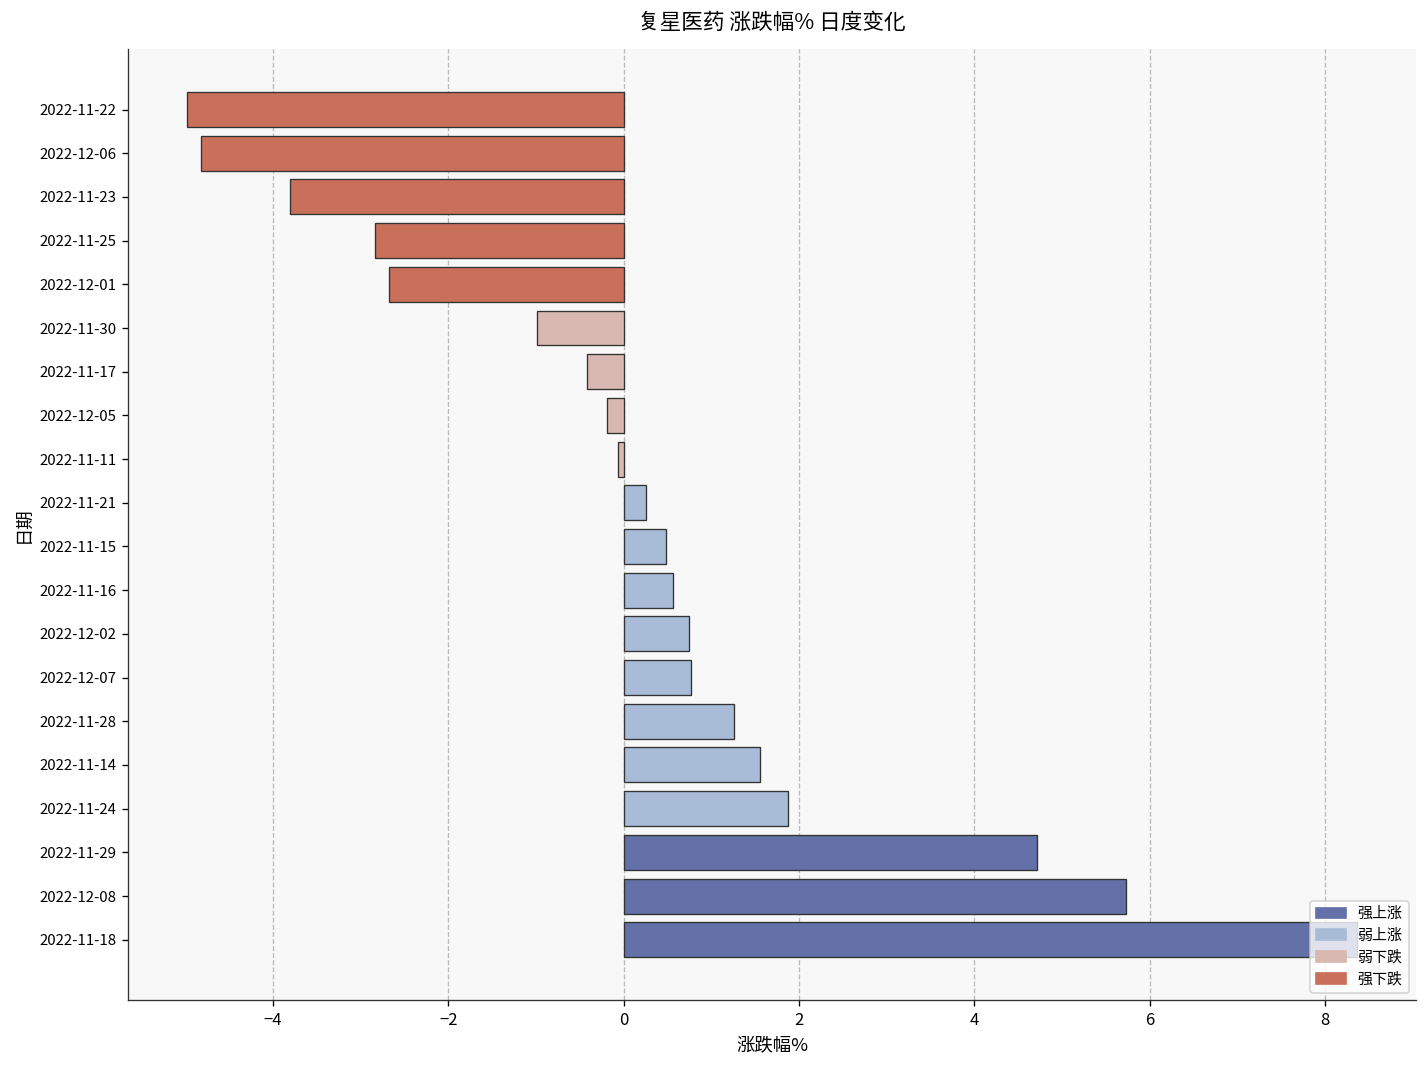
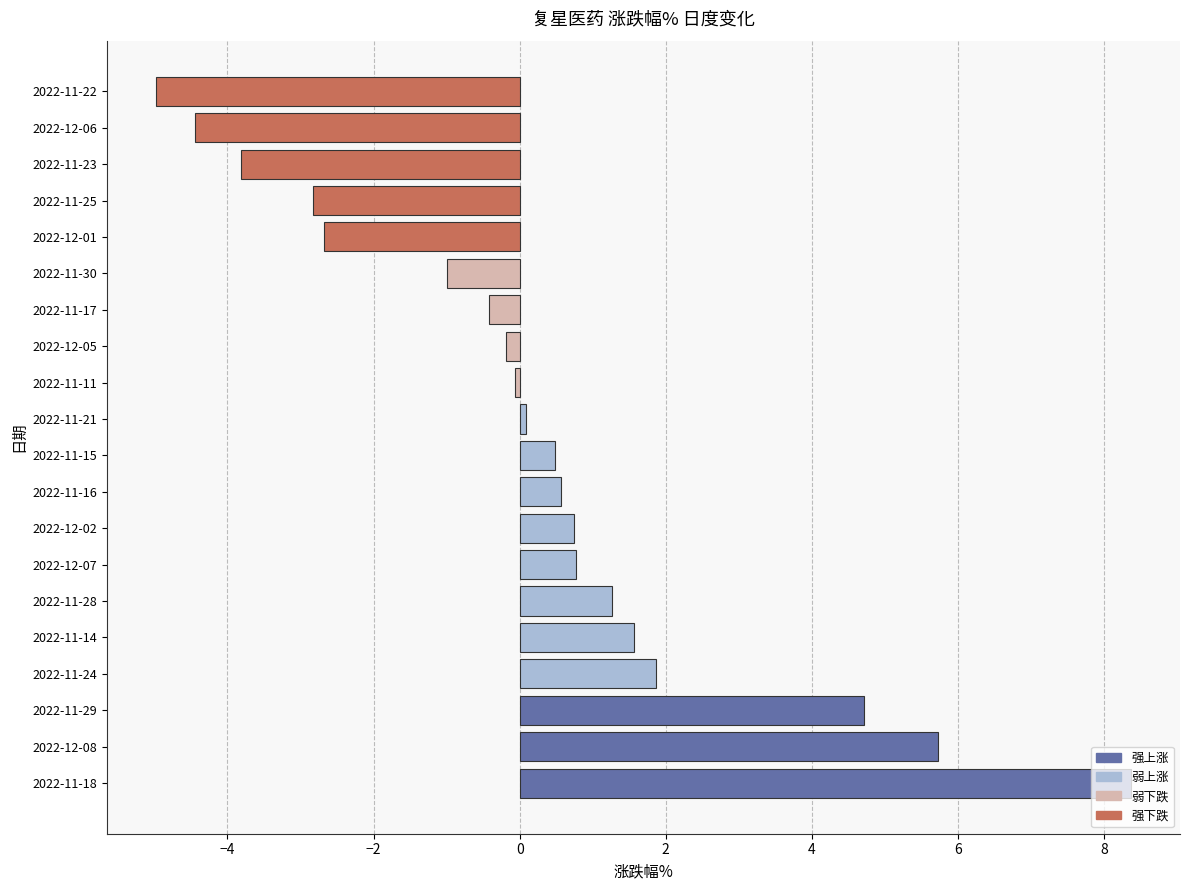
  {
    "2022-11-22": -5.0,
-   "2022-12-06": -4.8,
+   "2022-12-06": -4.5,
    "2022-11-23": -3.8,
    "2022-11-25": -2.8,
    "2022-12-01": -2.7,
    "2022-11-30": -1.0,
    "2022-11-17": -0.4,
    "2022-12-05": -0.2,
    "2022-11-11": -0.1,
-   "2022-11-21": 0.3,
+   "2022-11-21": 0.1,
    "2022-11-15": 0.5,
    "2022-11-16": 0.6,
    "2022-12-02": 0.8,
    "2022-12-07": 0.8,
    "2022-11-28": 1.3,
    "2022-11-14": 1.6,
    "2022-11-24": 1.9,
    "2022-11-29": 4.7,
    "2022-12-08": 5.7
  }
